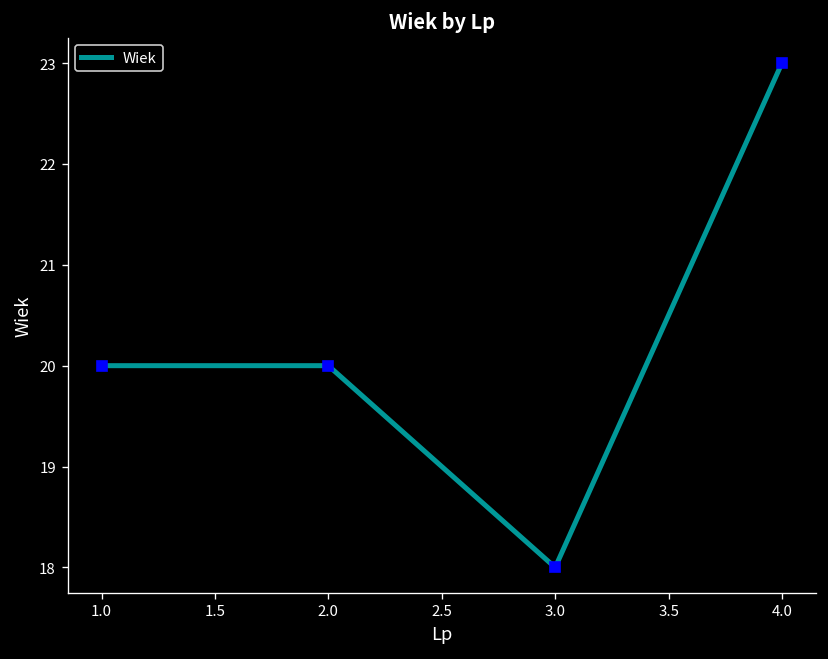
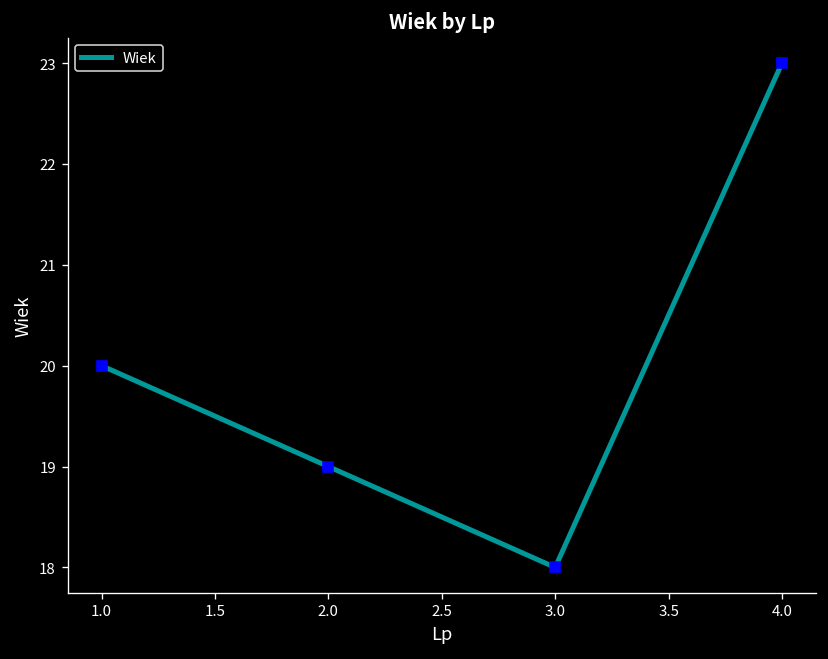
  {
    "1.0": 20,
-   "2.0": 20,
+   "2.0": 19,
    "3.0": 18,
    "4.0": 23
  }
